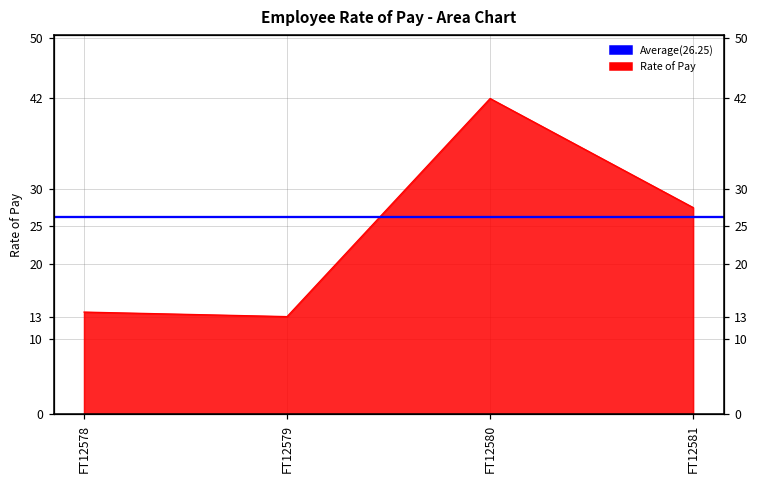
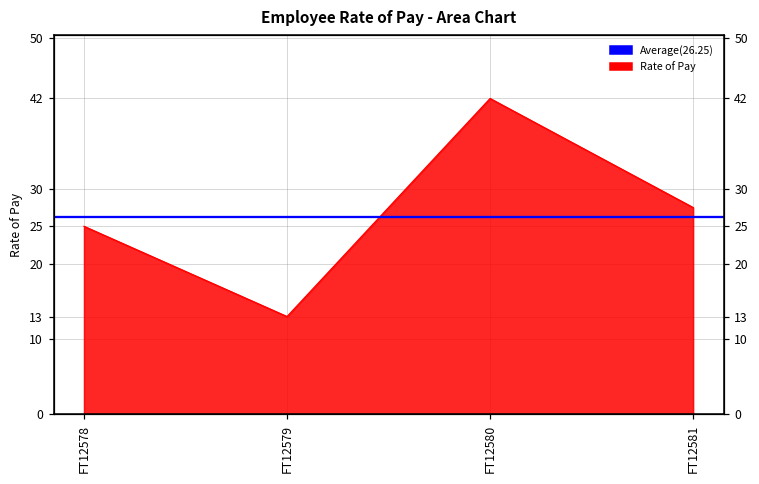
  {
-   "FT12578": 14,
+   "FT12578": 25,
    "FT12579": 13,
    "FT12580": 42,
    "FT12581": 28
  }
